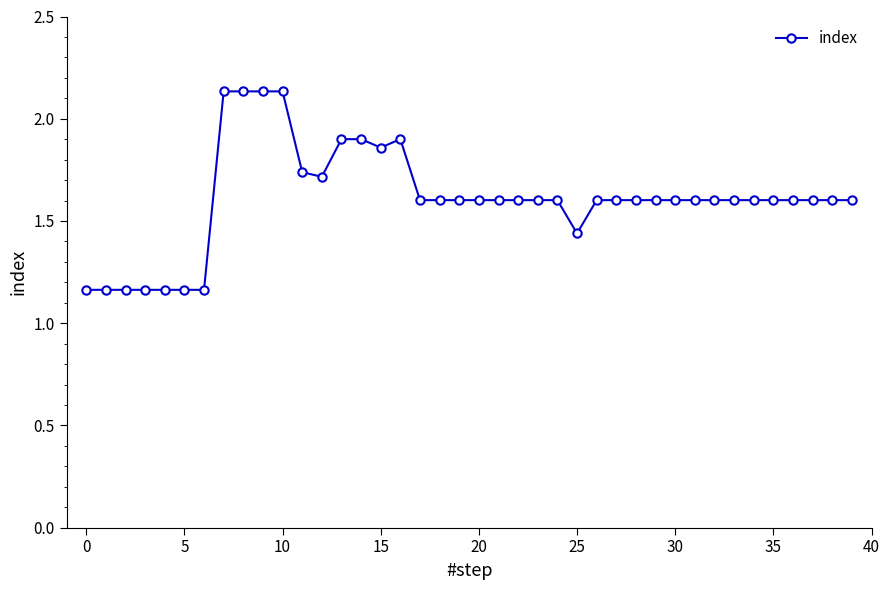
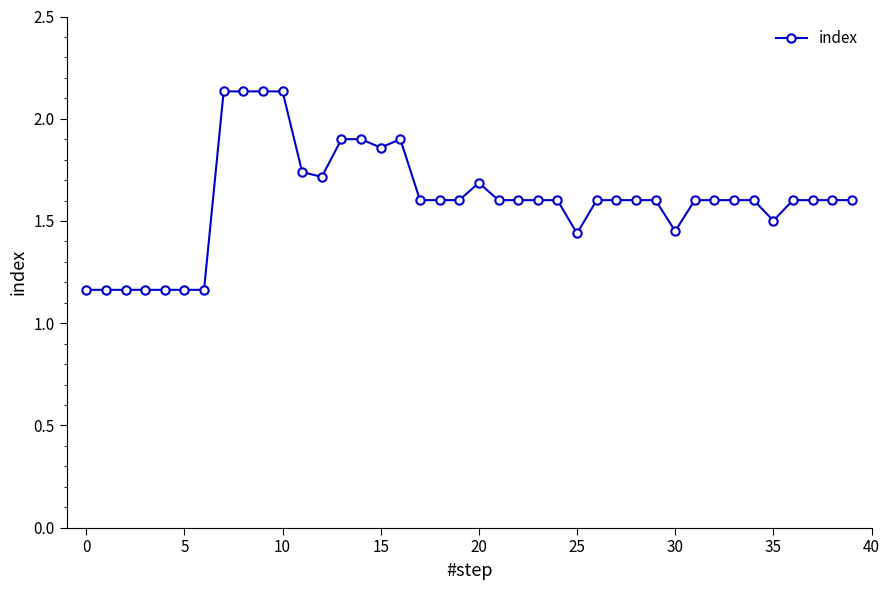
  {
    "0": 1.16,
    "5": 1.16,
    "10": 2.13,
    "15": 1.86,
-   "20": 1.60,
+   "20": 1.69,
    "25": 1.44,
-   "30": 1.60,
-   "35": 1.60
+   "30": 1.45,
+   "35": 1.50
  }
